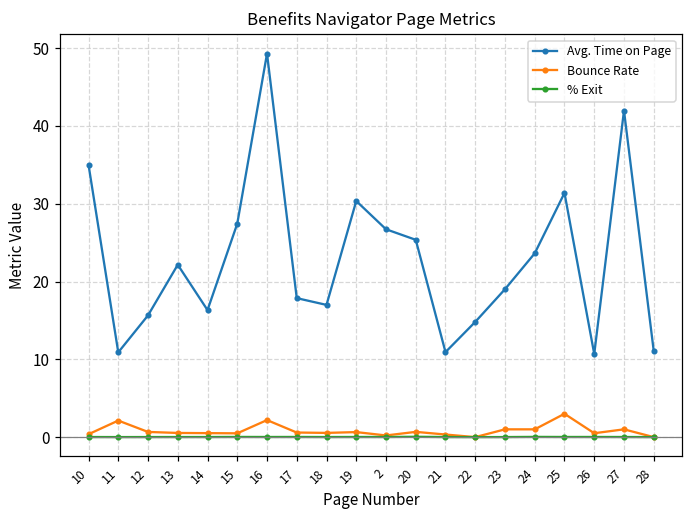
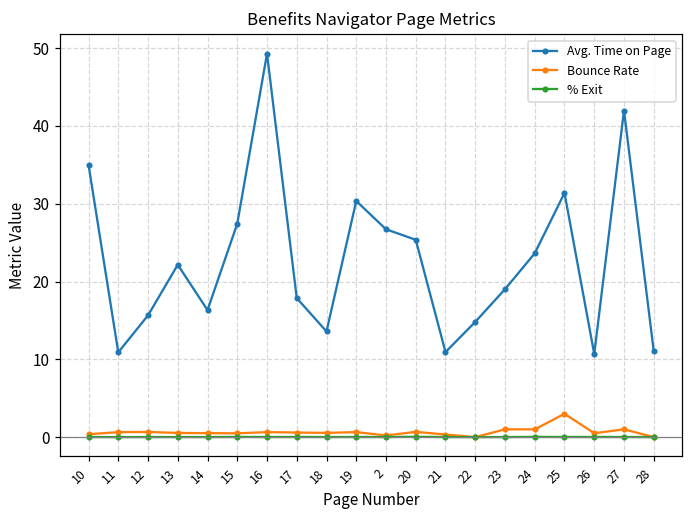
  {
    "Avg. Time on Page": {
      "10": 35,
      "11": 11,
      "12": 16,
      "13": 22,
      "14": 16,
      "15": 27,
      "16": 49,
      "17": 18,
-     "18": 17,
+     "18": 14,
      "19": 30,
      "2": 27,
      "20": 25,
      "21": 11,
      "22": 15,
      "23": 19,
      "24": 24,
      "25": 31,
      "26": 11,
      "27": 42,
      "28": 11
    },
    "Bounce Rate": {
      "10": 0,
-     "11": 2,
+     "11": 1,
      "12": 1,
      "13": 1,
      "14": 1,
      "15": 0,
-     "16": 2,
+     "16": 1,
      "17": 1,
      "18": 1,
      "19": 1,
      "20": 1,
      "23": 1,
      "24": 1,
      "25": 3,
      "26": 1,
      "27": 1
    },
    "% Exit": {
      "10": 0,
      "11": 0,
      "12": 0,
      "13": 0,
      "14": 0,
      "15": 0,
      "16": 0,
      "17": 0,
      "18": 0,
      "19": 0,
      "20": 0,
      "23": 0,
      "24": 0,
      "25": 0,
      "26": 0,
      "27": 0
    }
  }
